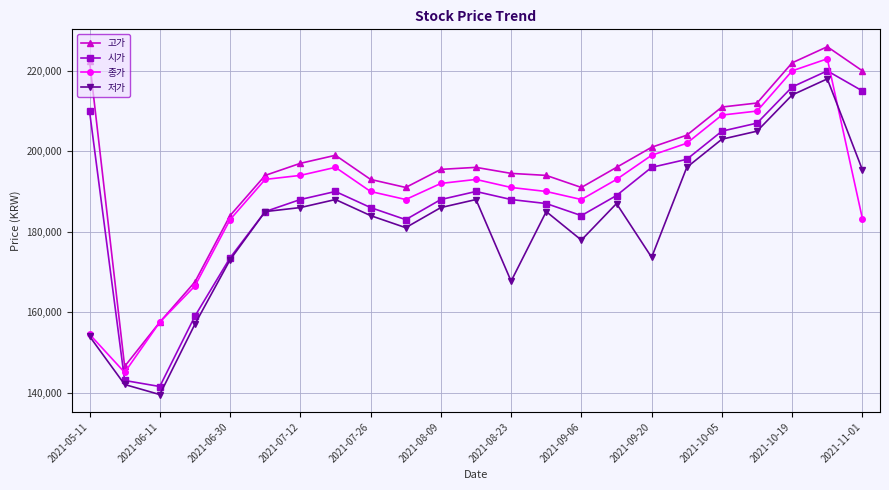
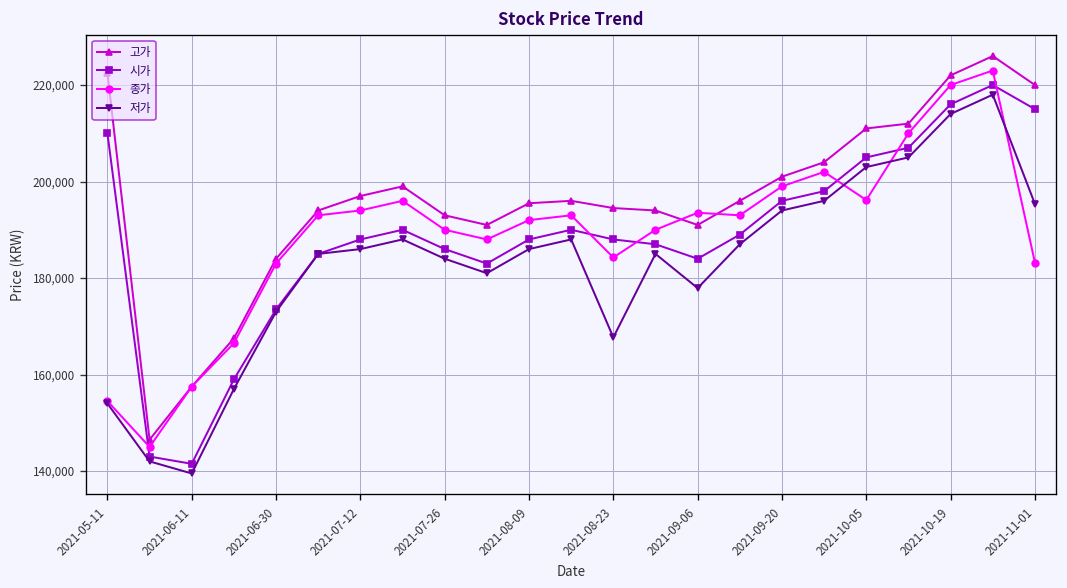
  {
    "종가": {
      "2021-06-30": "183,000",
      "2021-07-12": "194,000",
      "2021-07-26": "190,000",
      "2021-08-09": "192,000",
-     "2021-08-23": "191,000",
-     "2021-09-06": "188,000",
+     "2021-08-23": "184,000",
+     "2021-09-06": "194,000",
      "2021-09-20": "199,000",
-     "2021-10-05": "209,000",
+     "2021-10-05": "196,000",
      "2021-10-19": "220,000",
      "2021-11-01": "183,000"
    },
    "저가": {
      "2021-06-11": "140,000",
      "2021-07-12": "186,000",
      "2021-07-26": "184,000",
      "2021-08-09": "186,000",
      "2021-08-23": "168,000",
      "2021-09-06": "178,000",
-     "2021-09-20": "174,000",
+     "2021-09-20": "194,000",
      "2021-10-05": "203,000",
      "2021-10-19": "214,000",
      "2021-11-01": "195,000"
    }
  }
